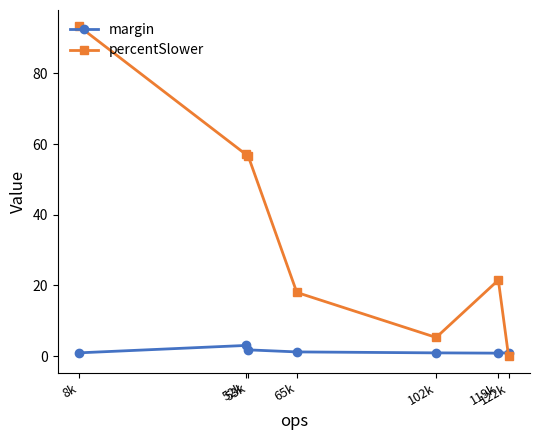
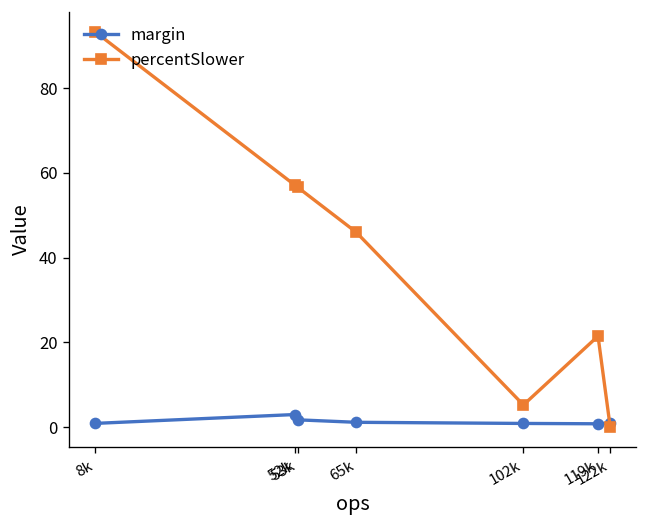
  {
    "margin": {
      "8k": 1,
      "52k": 3,
      "53k": 2,
      "65k": 1,
      "102k": 1,
      "119k": 1,
      "122k": 1
    },
    "percentSlower": {
      "8k": 93,
      "52k": 57,
      "53k": 57,
-     "65k": 18,
+     "65k": 46,
      "102k": 5,
      "119k": 22,
      "122k": 0
    }
  }
